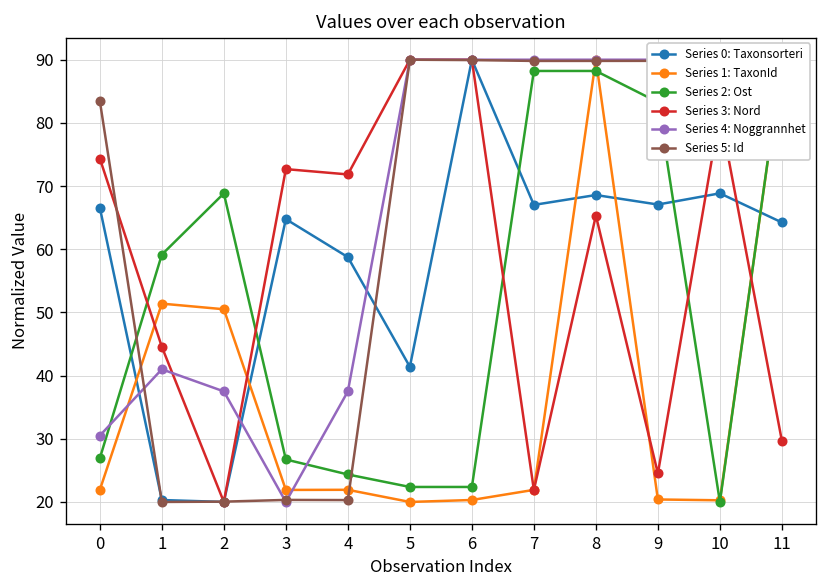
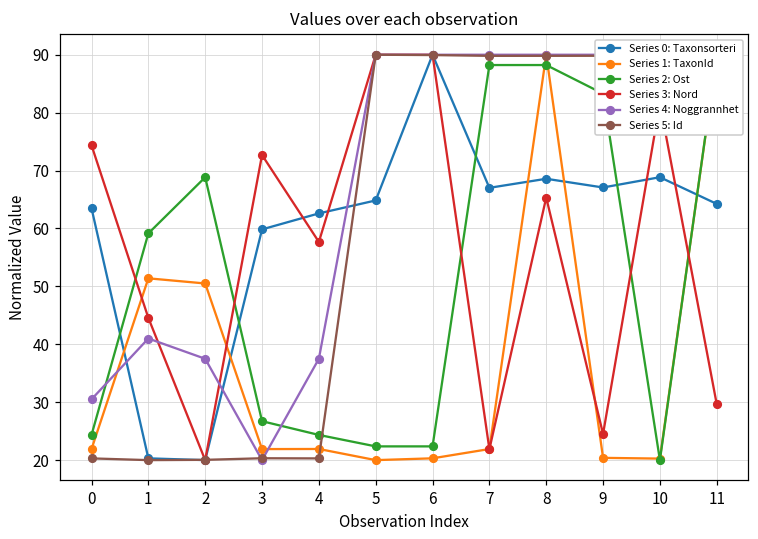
  {
    "Series 0: Taxonsorteri": {
-     "0": 67,
-     "3": 65,
-     "4": 59,
-     "5": 41,
+     "0": 64,
+     "3": 60,
+     "4": 63,
+     "5": 65,
      "7": 67,
      "8": 69,
      "9": 67,
      "10": 69,
      "11": 64
    },
    "Series 1: TaxonId": {
      "0": 22,
      "1": 51,
      "2": 51,
      "3": 22,
      "4": 22,
      "5": 20,
      "6": 20,
      "9": 20
    },
    "Series 2: Ost": {
-     "0": 27,
+     "0": 24,
      "1": 59,
      "2": 69,
      "3": 27,
      "4": 24,
      "5": 22,
      "6": 22,
      "7": 88,
      "8": 88
    },
    "Series 3: Nord": {
      "0": 74,
      "1": 45,
      "3": 73,
-     "4": 72,
+     "4": 58,
      "8": 65,
      "9": 25,
      "11": 30
    },
    "Series 4: Noggrannhet": {
      "0": 31,
      "1": 41,
      "2": 38,
      "4": 38
    },
    "Series 5: Id": {
-     "0": 83,
+     "0": 20,
      "4": 20
    }
  }
